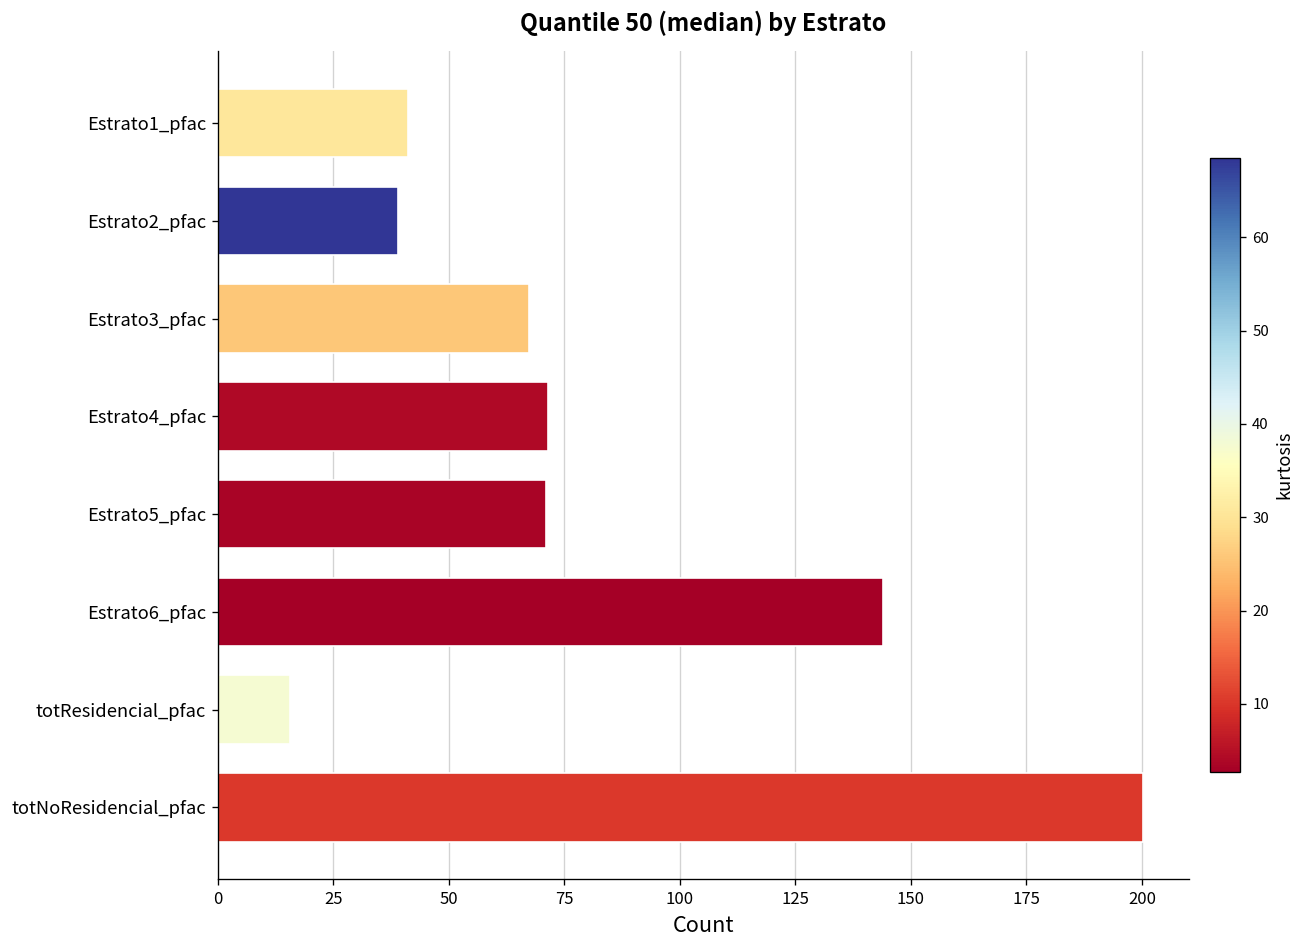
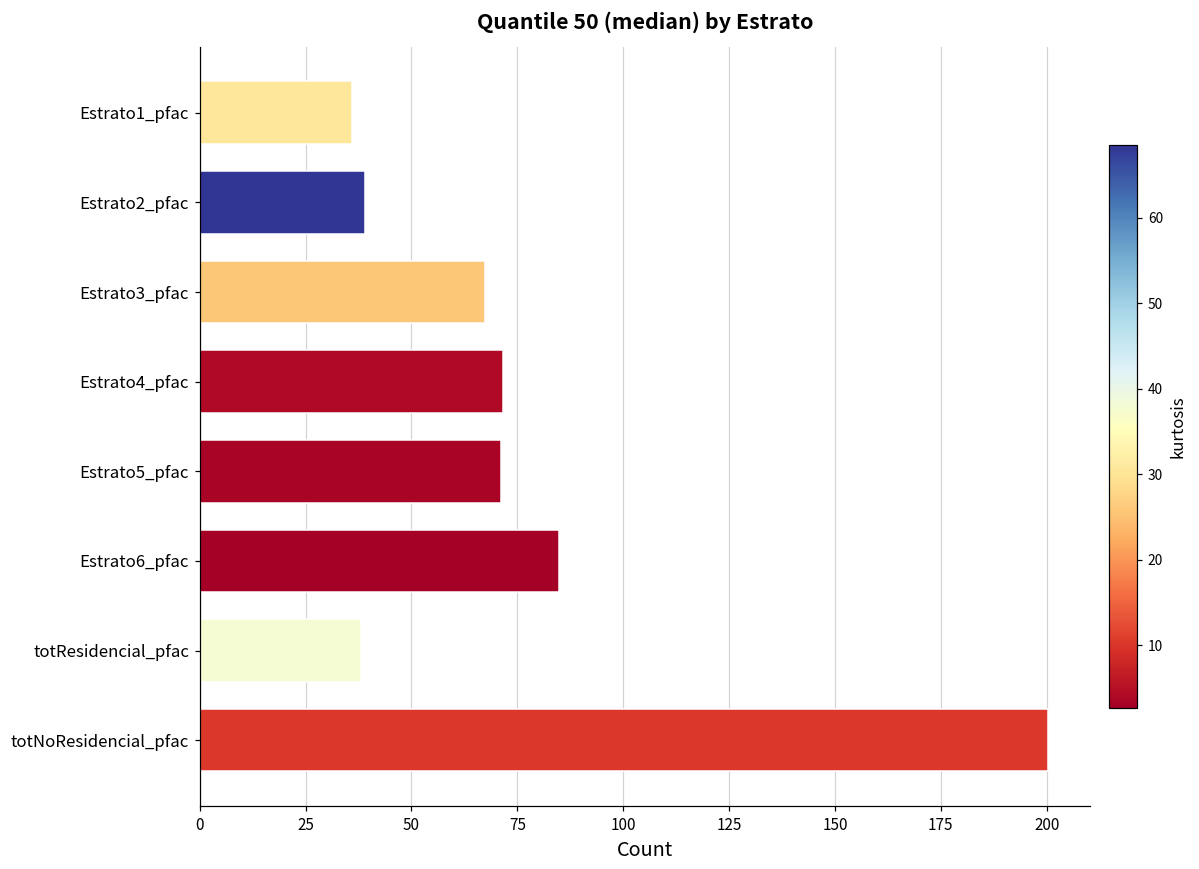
  {
-   "Estrato1_pfac": 41,
+   "Estrato1_pfac": 36,
    "Estrato2_pfac": 39,
    "Estrato3_pfac": 67,
    "Estrato4_pfac": 72,
    "Estrato5_pfac": 71,
-   "Estrato6_pfac": 144,
-   "totResidencial_pfac": 16,
+   "Estrato6_pfac": 85,
+   "totResidencial_pfac": 38,
    "totNoResidencial_pfac": 200
  }
